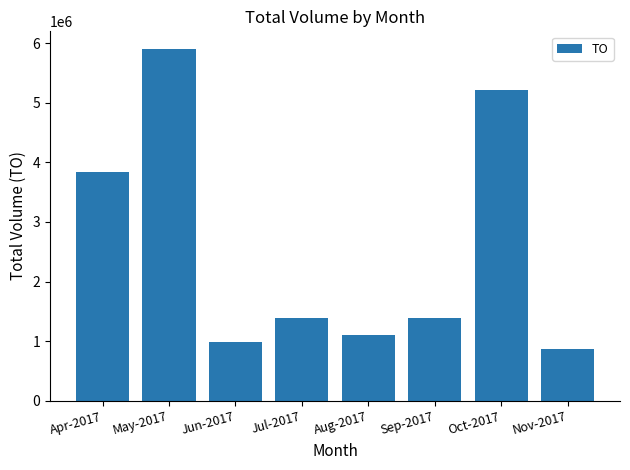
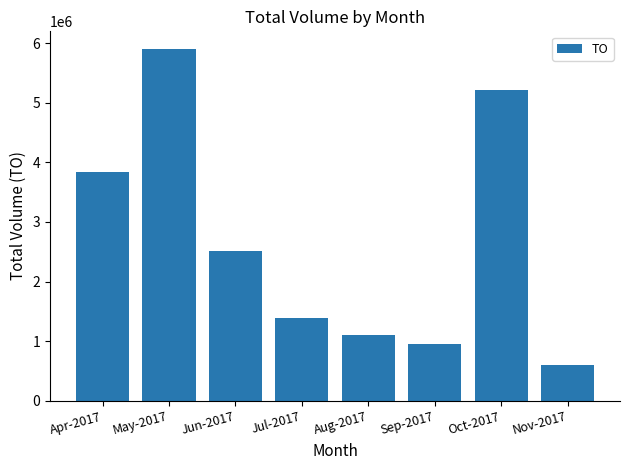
  {
    "Apr-2017": 3800000,
    "May-2017": 5900000,
-   "Jun-2017": 1000000,
+   "Jun-2017": 2500000,
    "Jul-2017": 1400000,
    "Aug-2017": 1100000,
-   "Sep-2017": 1400000,
+   "Sep-2017": 1000000,
    "Oct-2017": 5200000,
-   "Nov-2017": 900000
+   "Nov-2017": 600000
  }
